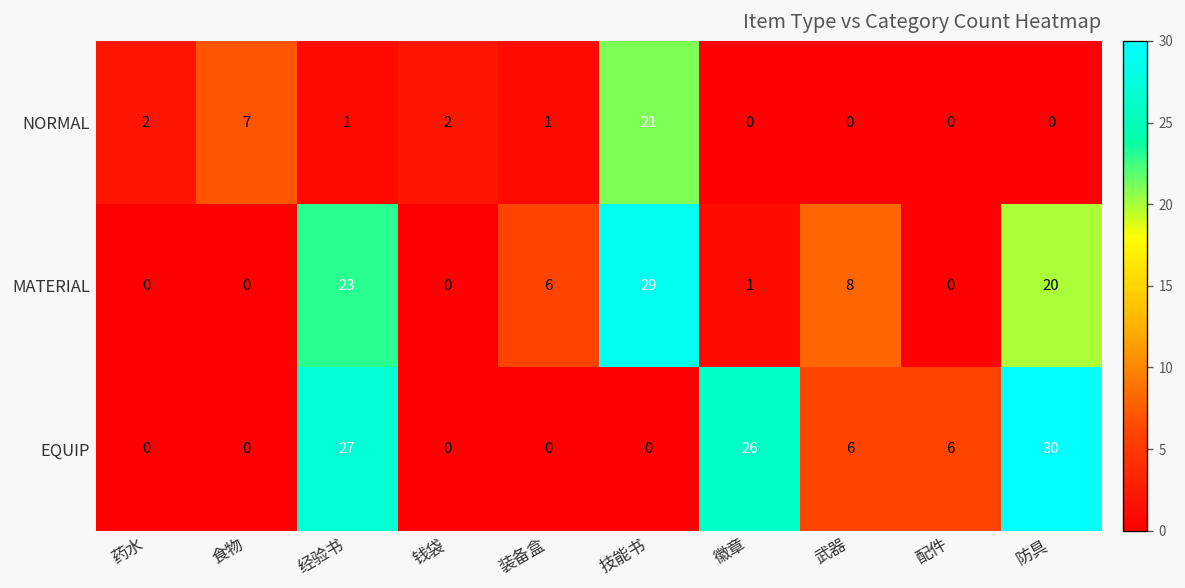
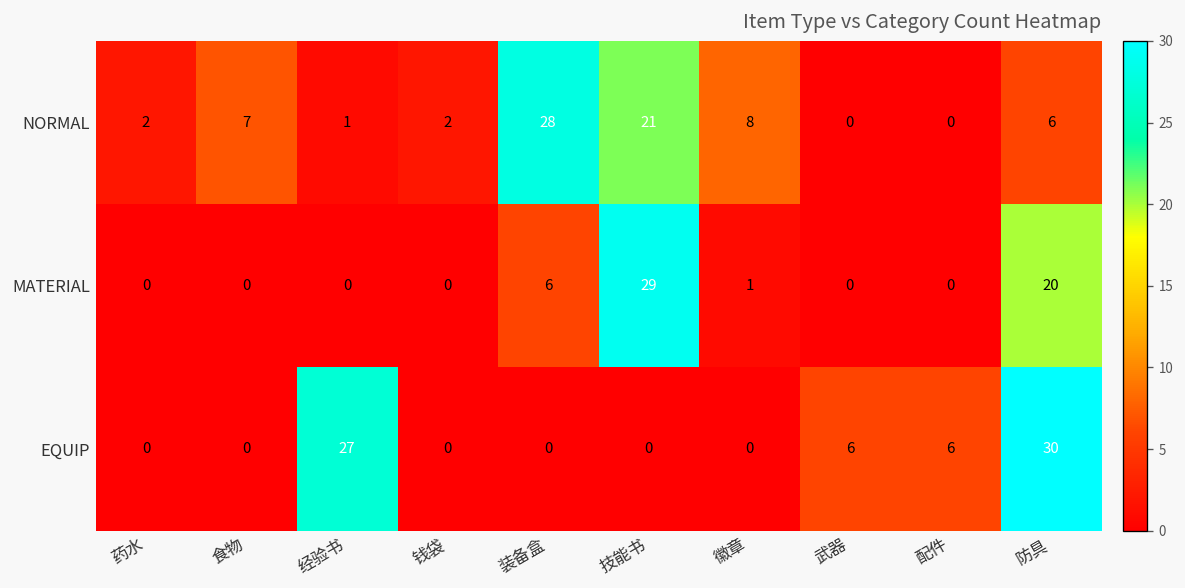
  {
    "NORMAL": {
      "药水": 2,
      "食物": 7,
      "经验书": 1,
      "钱袋": 2,
-     "装备盒": 1,
+     "装备盒": 28,
      "技能书": 21,
-     "徽章": 0,
+     "徽章": 8,
      "武器": 0,
      "配件": 0,
-     "防具": 0
+     "防具": 6
    },
    "MATERIAL": {
      "药水": 0,
      "食物": 0,
-     "经验书": 23,
+     "经验书": 0,
      "钱袋": 0,
      "装备盒": 6,
      "技能书": 29,
      "徽章": 1,
-     "武器": 8,
+     "武器": 0,
      "配件": 0,
      "防具": 20
    },
    "EQUIP": {
      "药水": 0,
      "食物": 0,
      "经验书": 27,
      "钱袋": 0,
      "装备盒": 0,
      "技能书": 0,
-     "徽章": 26,
+     "徽章": 0,
      "武器": 6,
      "配件": 6,
      "防具": 30
    }
  }
